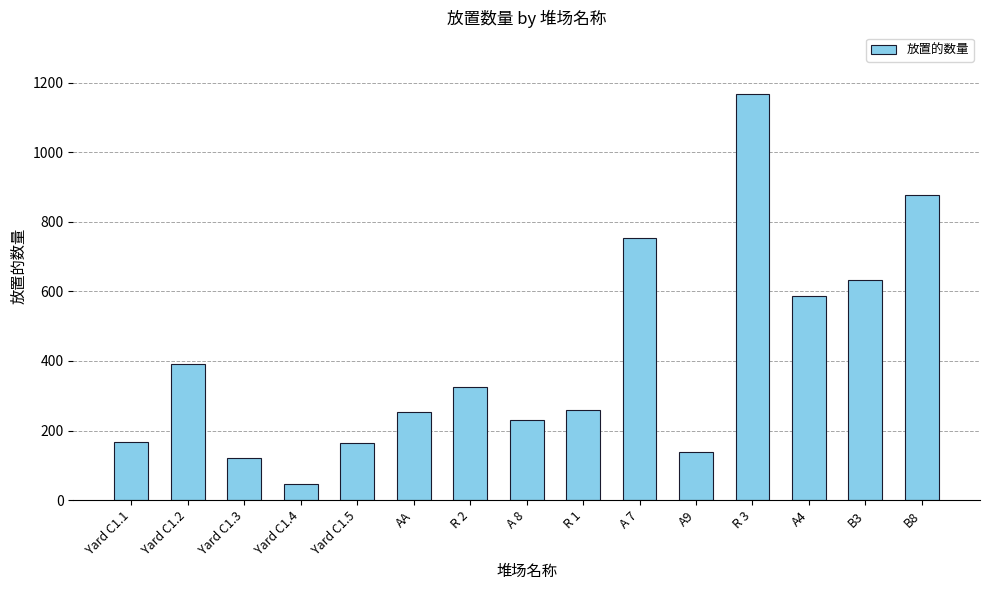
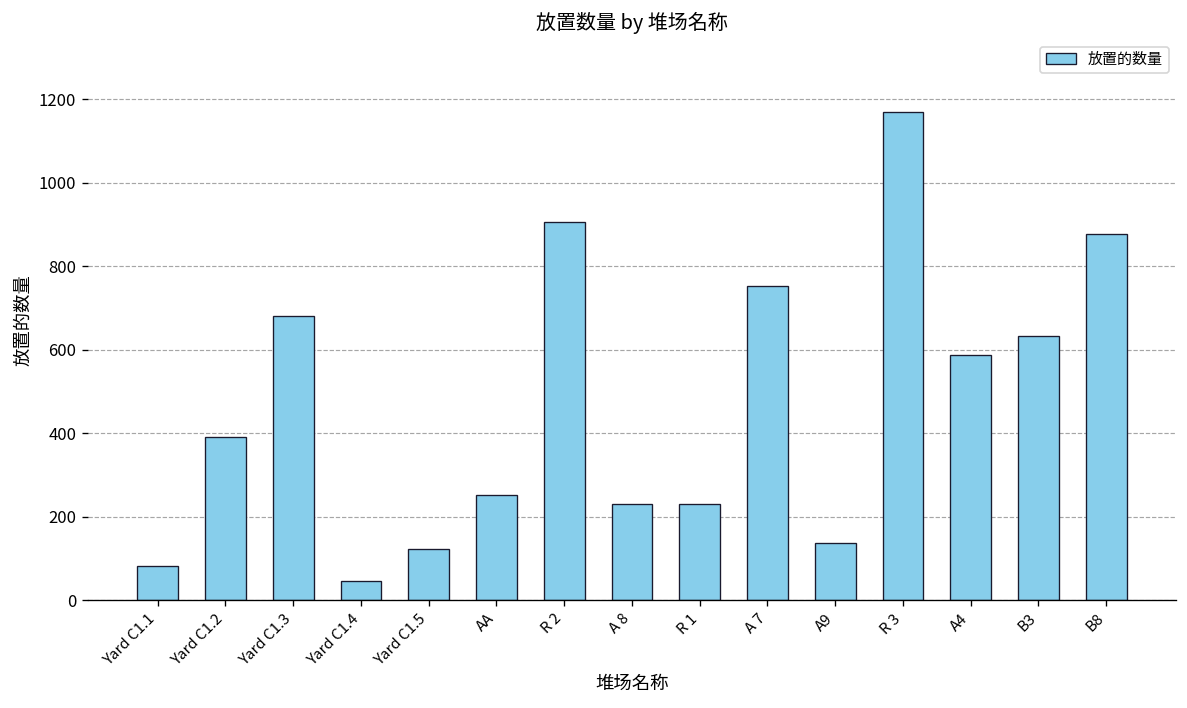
  {
-   "Yard C1.1": 170,
+   "Yard C1.1": 80,
    "Yard C1.2": 390,
-   "Yard C1.3": 120,
+   "Yard C1.3": 680,
    "Yard C1.4": 50,
-   "Yard C1.5": 160,
+   "Yard C1.5": 120,
    "AA": 250,
-   "R 2": 330,
+   "R 2": 910,
    "A 8": 230,
-   "R 1": 260,
+   "R 1": 230,
    "A 7": 750,
    "A9": 140,
    "R 3": 1170,
    "A4": 590,
    "B3": 630,
    "B8": 880
  }
